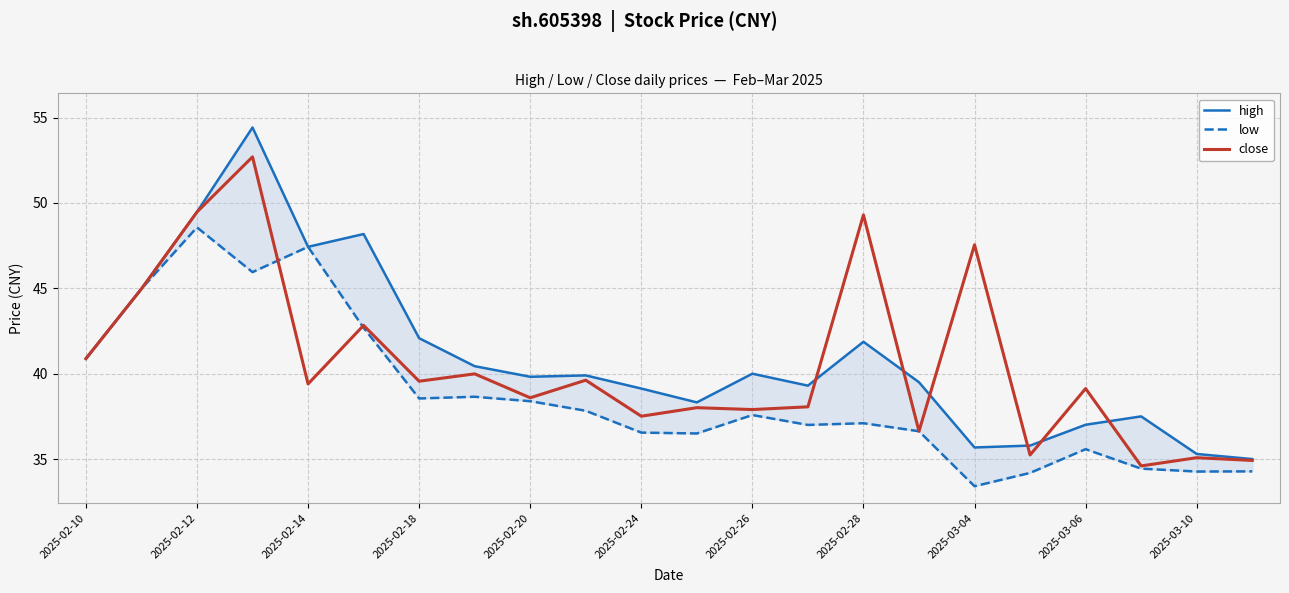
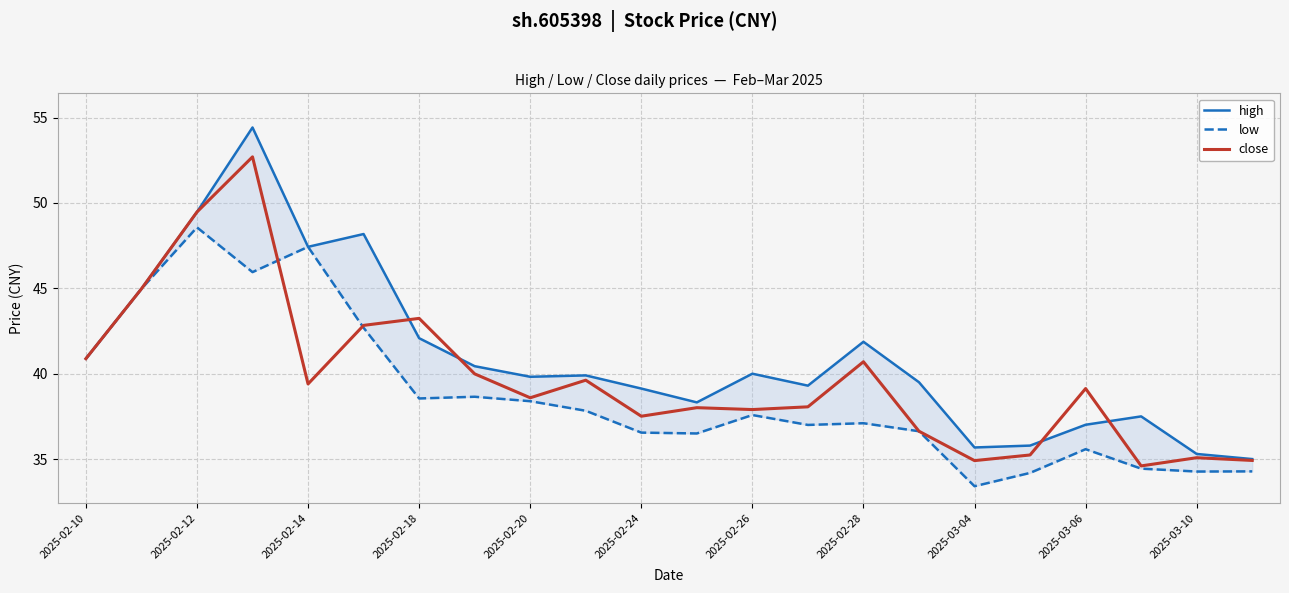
  {
    "close": {
      "2025-02-14": 39.4,
-     "2025-02-18": 39.6,
+     "2025-02-18": 43.2,
      "2025-02-20": 38.6,
      "2025-02-24": 37.5,
      "2025-02-26": 37.9,
-     "2025-02-28": 49.3,
-     "2025-03-04": 47.6,
+     "2025-02-28": 40.7,
+     "2025-03-04": 34.9,
      "2025-03-06": 39.1,
      "2025-03-10": 35.1
    }
  }
